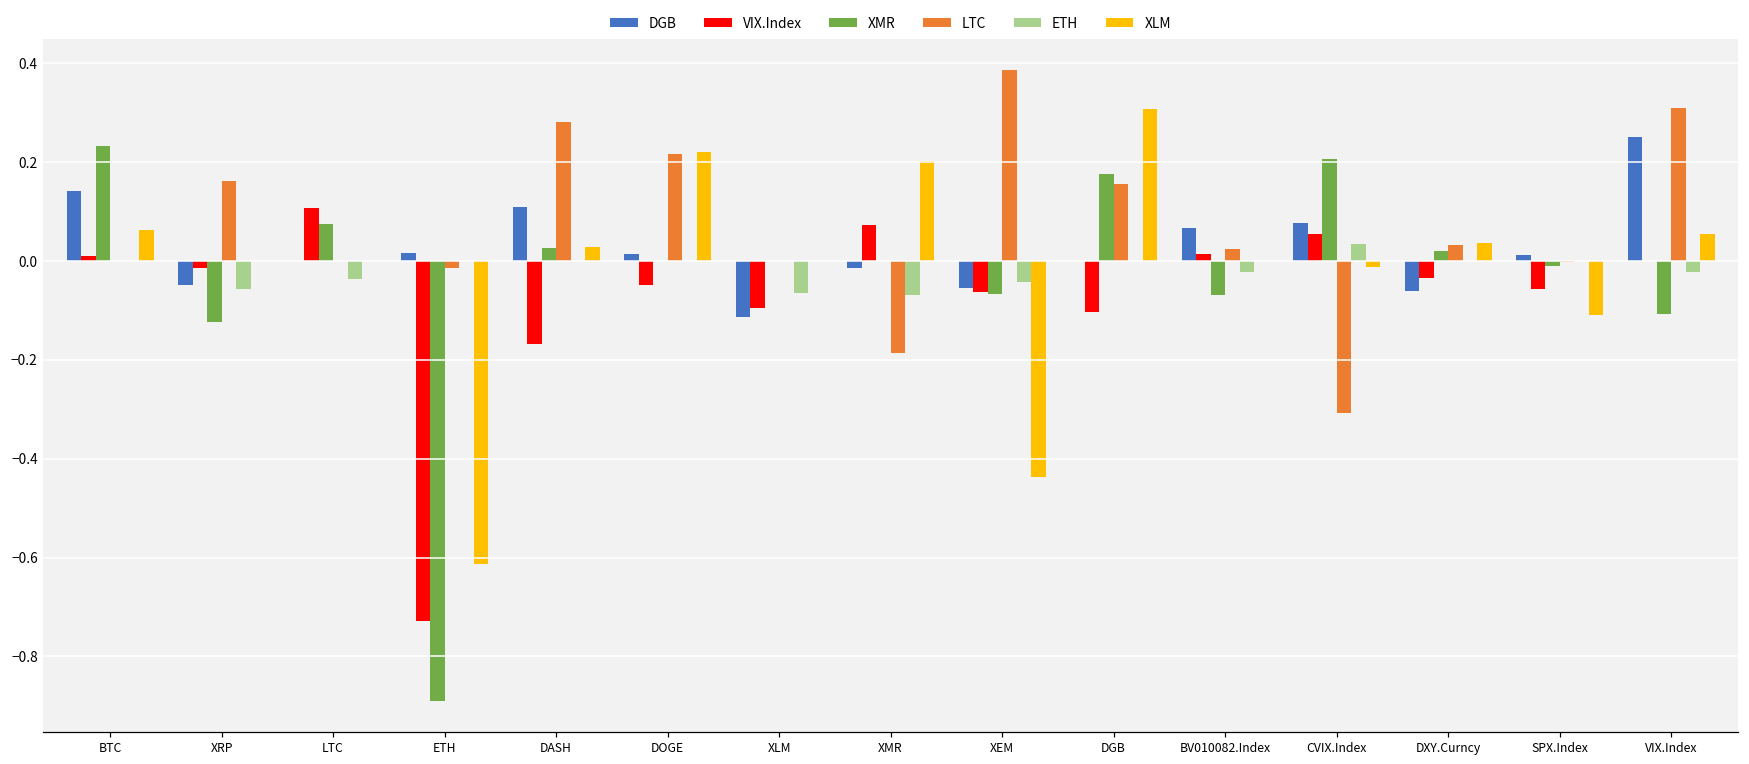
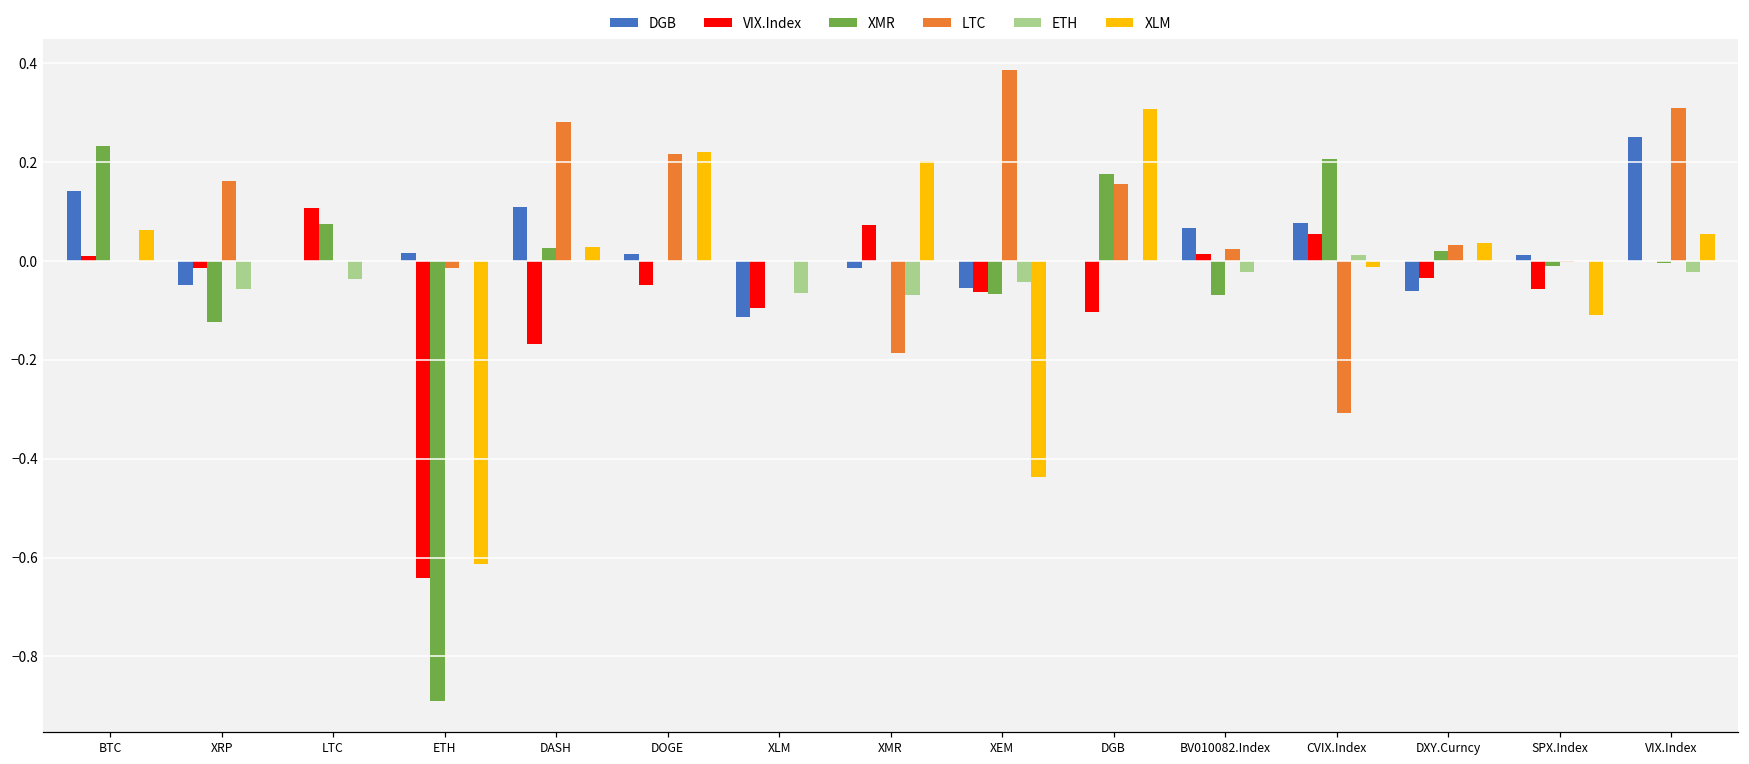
  {
    "DGB": {
      "BTC": 0.14,
      "XRP": -0.05,
      "ETH": 0.02,
      "DASH": 0.11,
      "DOGE": 0.01,
      "XLM": -0.11,
      "XMR": -0.01,
      "XEM": -0.06,
      "DGB": 0.00,
      "BV010082.Index": 0.07,
      "CVIX.Index": 0.08,
      "DXY.Curncy": -0.06,
      "SPX.Index": 0.01,
      "VIX.Index": 0.25
    },
    "VIX.Index": {
      "BTC": 0.01,
      "XRP": -0.01,
      "LTC": 0.11,
-     "ETH": -0.73,
+     "ETH": -0.64,
      "DASH": -0.17,
      "DOGE": -0.05,
      "XLM": -0.09,
      "XMR": 0.07,
      "XEM": -0.06,
      "DGB": -0.10,
      "BV010082.Index": 0.01,
      "CVIX.Index": 0.06,
      "DXY.Curncy": -0.03,
      "SPX.Index": -0.06,
      "VIX.Index": 0.00
    },
    "XMR": {
      "BTC": 0.23,
      "XRP": -0.12,
      "LTC": 0.07,
      "ETH": -0.89,
      "DASH": 0.03,
      "XLM": 0.00,
      "XMR": 0.00,
      "XEM": -0.07,
      "DGB": 0.18,
      "BV010082.Index": -0.07,
      "CVIX.Index": 0.21,
      "DXY.Curncy": 0.02,
      "SPX.Index": -0.01,
-     "VIX.Index": -0.11
+     "VIX.Index": 0.00
    },
    "LTC": {
      "BTC": 0.00,
      "XRP": 0.16,
      "LTC": 0.00,
      "ETH": -0.01,
      "DASH": 0.28,
      "DOGE": 0.22,
      "XLM": 0.00,
      "XMR": -0.19,
      "XEM": 0.39,
      "DGB": 0.16,
      "BV010082.Index": 0.03,
      "CVIX.Index": -0.31,
      "DXY.Curncy": 0.03,
      "VIX.Index": 0.31
    },
    "ETH": {
      "XRP": -0.06,
      "LTC": -0.04,
      "ETH": 0.00,
      "DASH": 0.00,
      "XLM": -0.06,
      "XMR": -0.07,
      "XEM": -0.04,
      "DGB": 0.00,
      "BV010082.Index": -0.02,
-     "CVIX.Index": 0.03,
+     "CVIX.Index": 0.01,
      "SPX.Index": 0.00,
      "VIX.Index": -0.02
    },
    "XLM": {
      "BTC": 0.06,
      "XRP": 0.00,
      "LTC": 0.00,
      "ETH": -0.61,
      "DASH": 0.03,
      "DOGE": 0.22,
      "XLM": 0.00,
      "XMR": 0.20,
      "XEM": -0.44,
      "DGB": 0.31,
      "BV010082.Index": 0.00,
      "CVIX.Index": -0.01,
      "DXY.Curncy": 0.04,
      "SPX.Index": -0.11,
      "VIX.Index": 0.05
    }
  }
